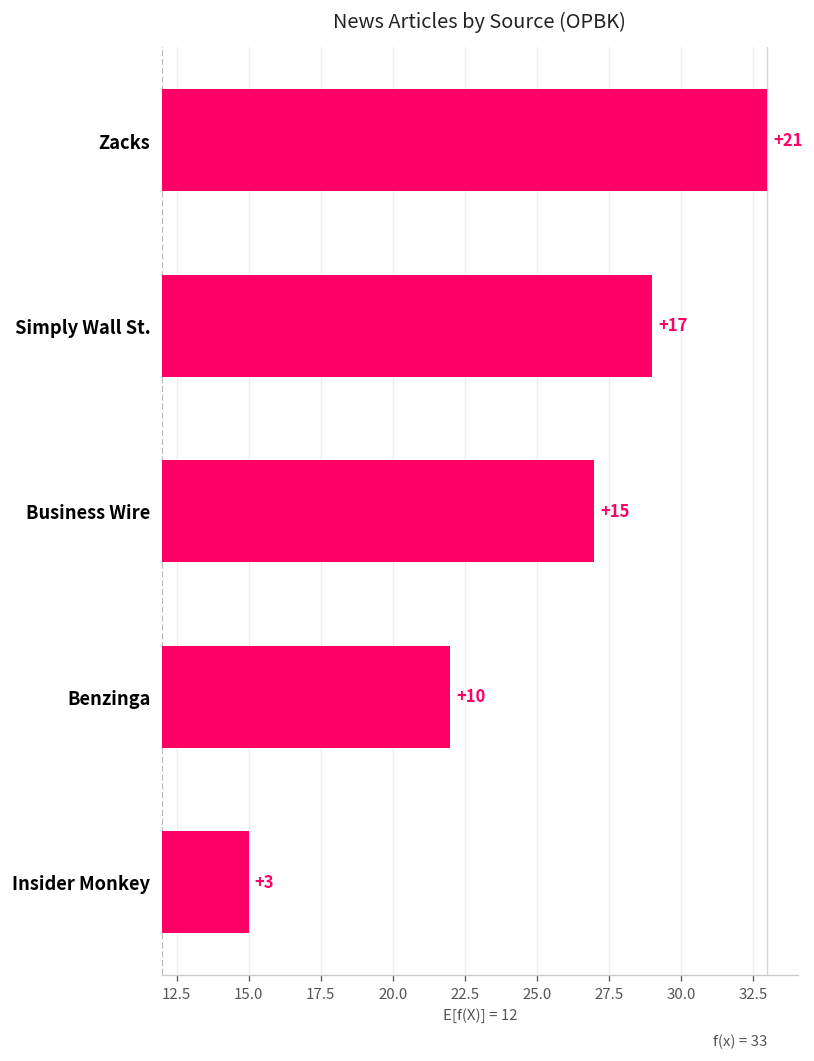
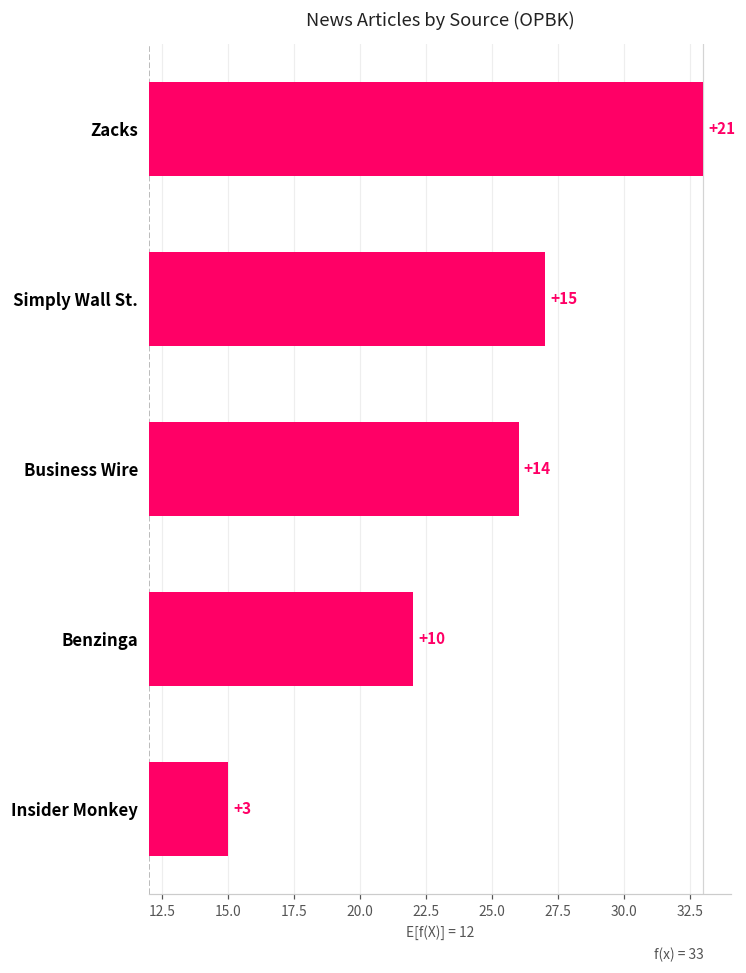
  {
    "Zacks": "+21",
-   "Simply Wall St.": "+17",
-   "Business Wire": "+15",
+   "Simply Wall St.": "+15",
+   "Business Wire": "+14",
    "Benzinga": "+10",
    "Insider Monkey": "+3"
  }
